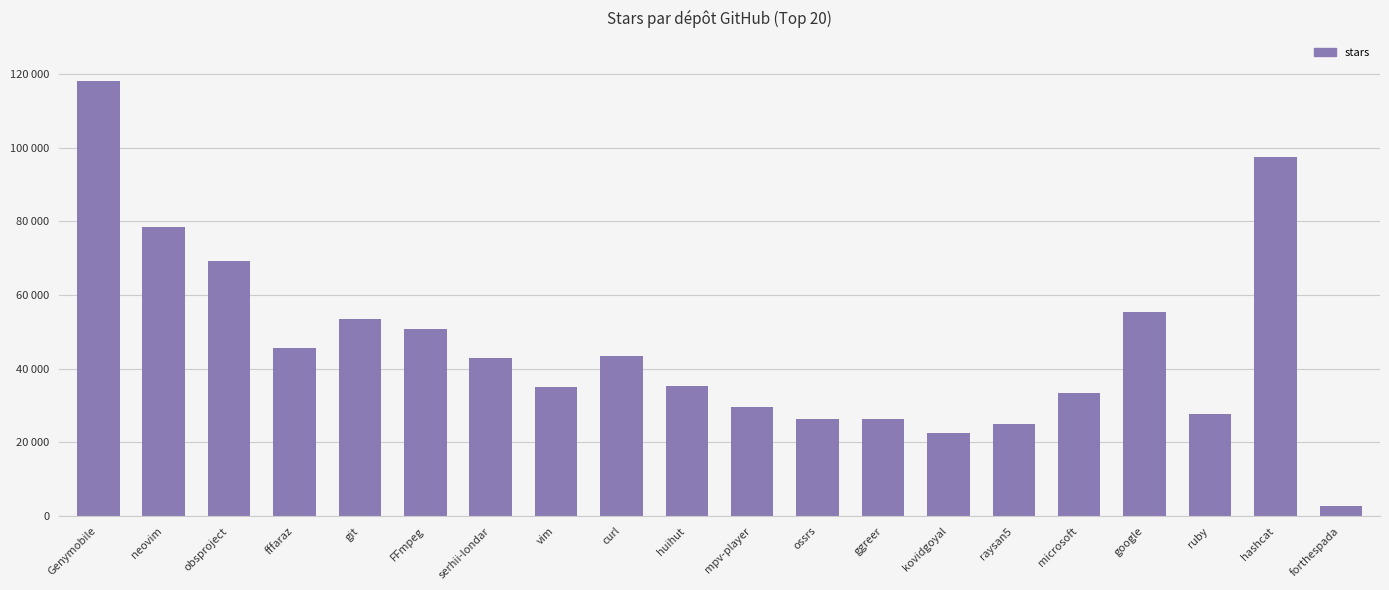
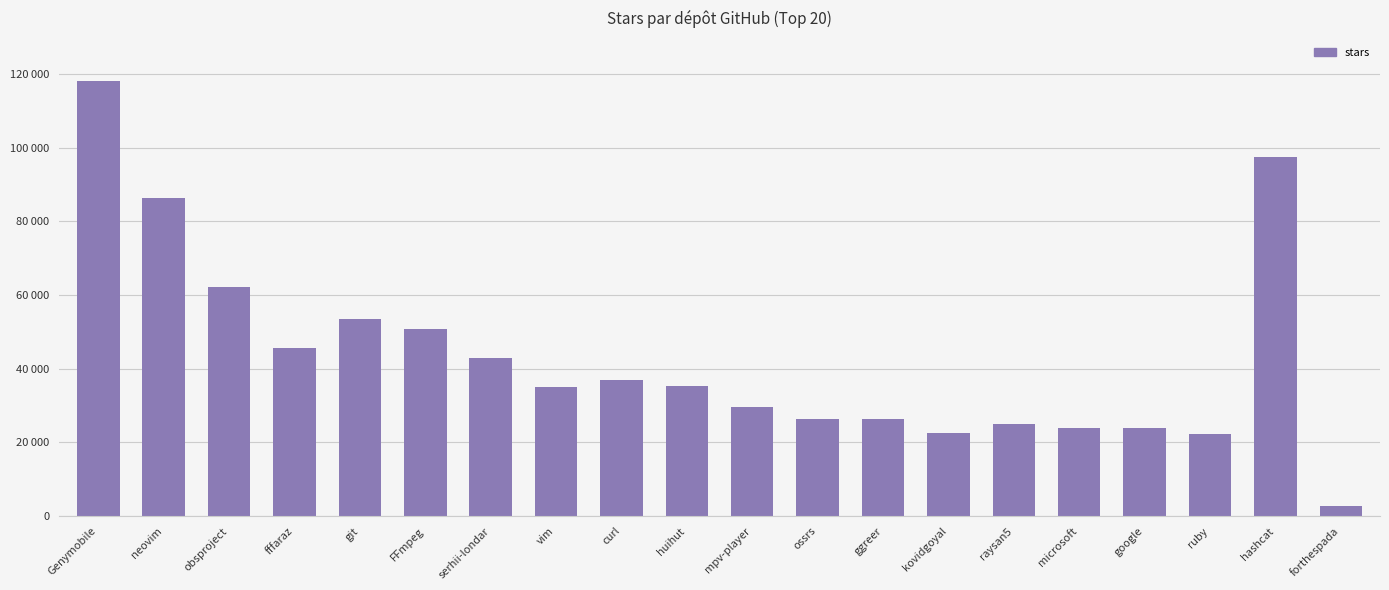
  {
    "Genymobile": 118000,
-   "neovim": 78000,
-   "obsproject": 69000,
+   "neovim": 86000,
+   "obsproject": 62000,
    "fffaraz": 46000,
    "git": 54000,
    "FFmpeg": 51000,
    "serhii-londar": 43000,
    "vim": 35000,
-   "curl": 44000,
+   "curl": 37000,
    "huihut": 35000,
    "mpv-player": 30000,
    "ossrs": 26000,
    "ggreer": 26000,
    "kovidgoyal": 23000,
    "raysan5": 25000,
-   "microsoft": 33000,
-   "google": 55000,
-   "ruby": 28000,
+   "microsoft": 24000,
+   "google": 24000,
+   "ruby": 22000,
    "hashcat": 97000,
    "forthespada": 3000
  }
